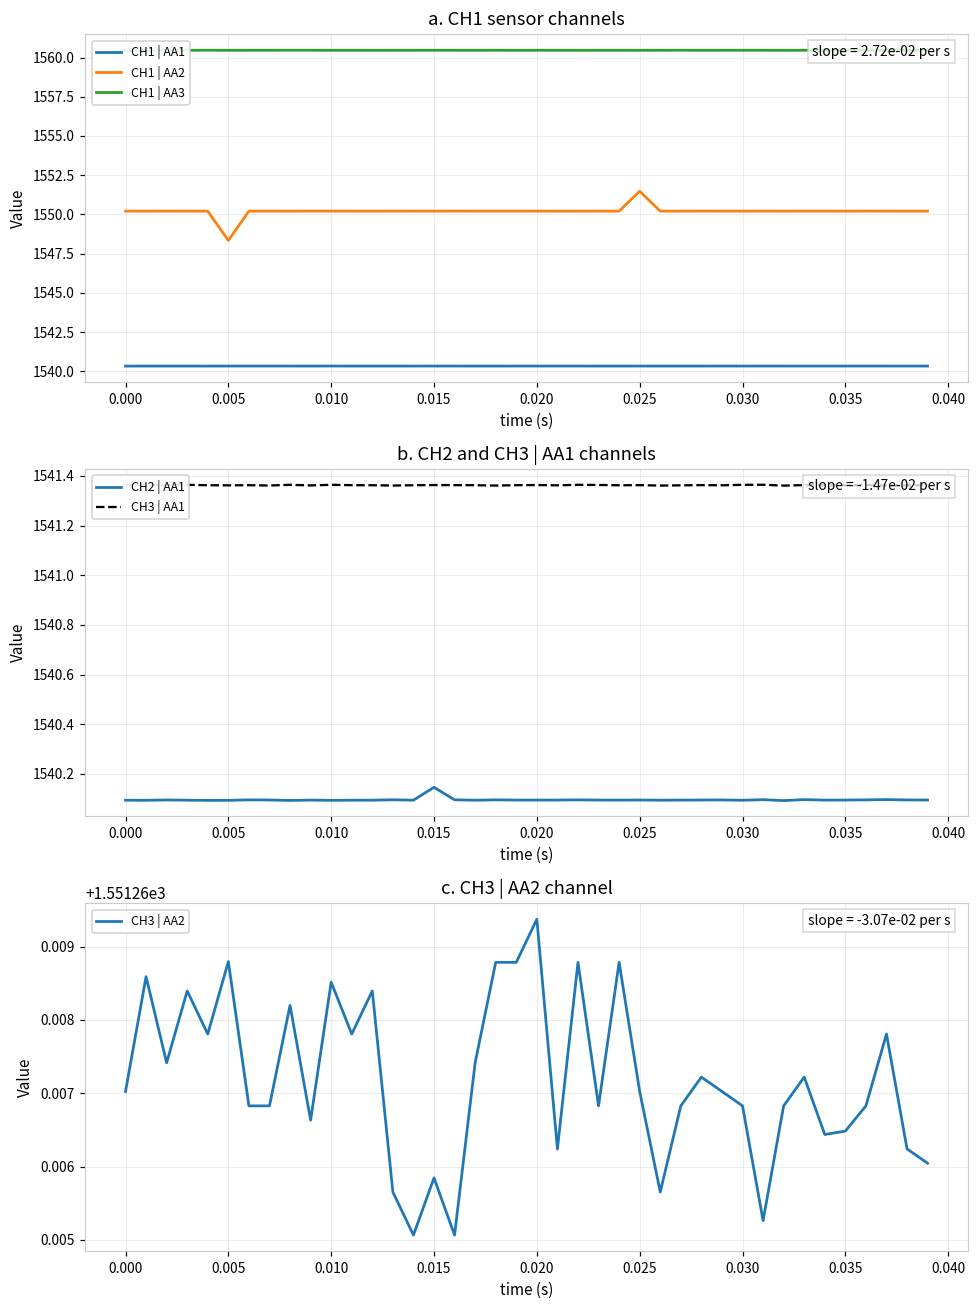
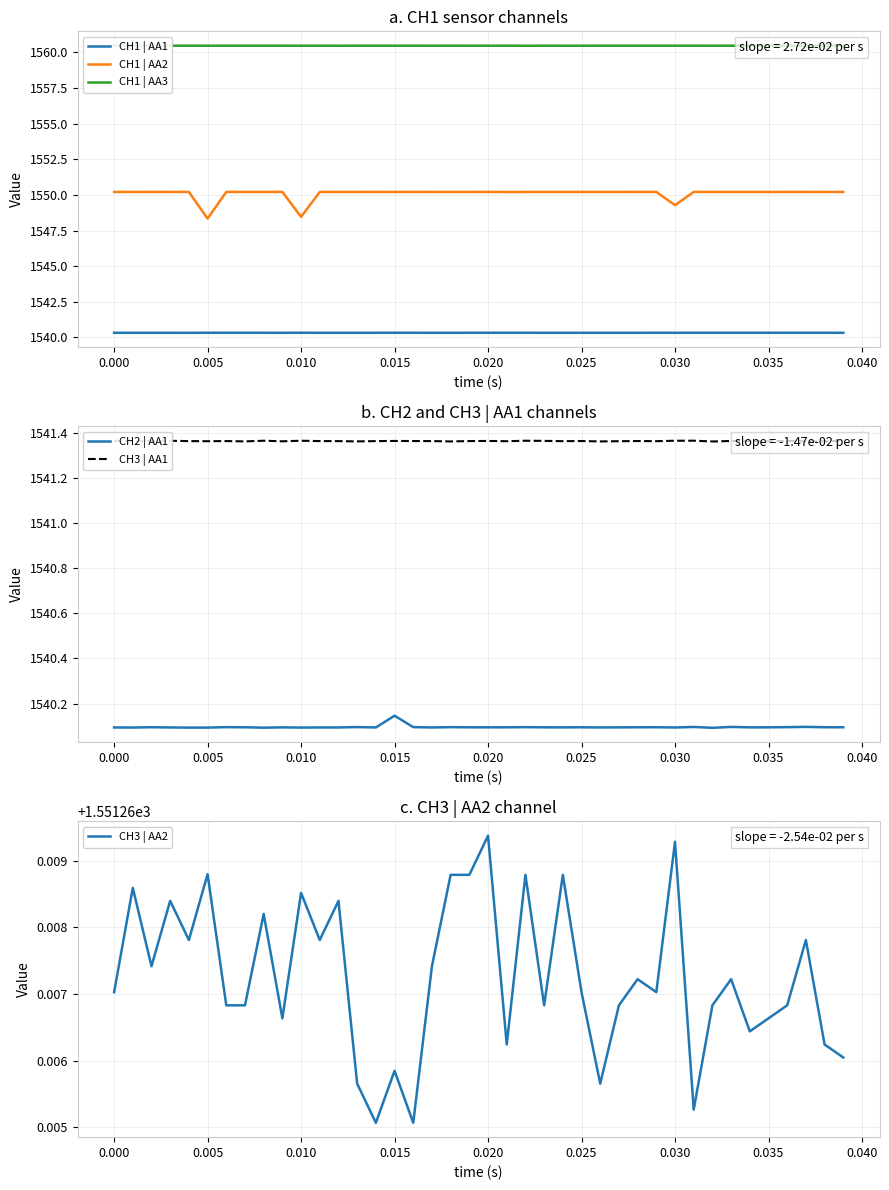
  {
    "a. CH1 sensor channels": {
      "CH1 | AA1": {
        "0.000": "1540.3",
        "0.005": "1540.3",
        "0.010": "1540.3",
        "0.015": "1540.3",
        "0.020": "1540.3",
        "0.025": "1540.3",
        "0.030": "1540.3",
        "0.035": "1540.3"
      },
      "CH1 | AA2": {
-       "0.010": "-3.07e-02",
-       "0.025": "1551.5",
-       "0.030": "1550.2"
+       "0.010": "-2.54e-02",
+       "0.025": "1550.2",
+       "0.030": "1549.3"
      },
      "CH1 | AA3": {
        "0.005": "1560.5",
        "0.010": "1560.5",
        "0.015": "1560.5",
        "0.020": "1560.5",
        "0.025": "1560.5",
        "0.030": "1560.5"
      }
    },
    "b. CH2 and CH3 | AA1 channels": {
      "CH2 | AA1": {
        "0.000": "1540.09",
        "0.005": "1540.09",
        "0.010": "1540.09",
        "0.015": "1540.15",
        "0.020": "1540.09",
        "0.025": "1540.10",
        "0.030": "1540.09",
        "0.035": "1540.09"
      },
      "CH3 | AA1": {
        "0.005": "1541.36",
        "0.010": "1541.36",
        "0.015": "1541.36",
        "0.020": "1541.36",
        "0.025": "1541.36",
        "0.030": "1541.36"
      }
    },
    "c. CH3 | AA2 channel": {
      "0.000": "1551.2670",
      "0.005": "1551.2688",
      "0.010": "1551.2685",
      "0.015": "1551.2658",
      "0.020": "1551.2694",
      "0.025": "1551.2670",
-     "0.030": "1551.2668",
-     "0.035": "1551.2665"
+     "0.030": "1551.2693",
+     "0.035": "1551.2666"
    }
  }
